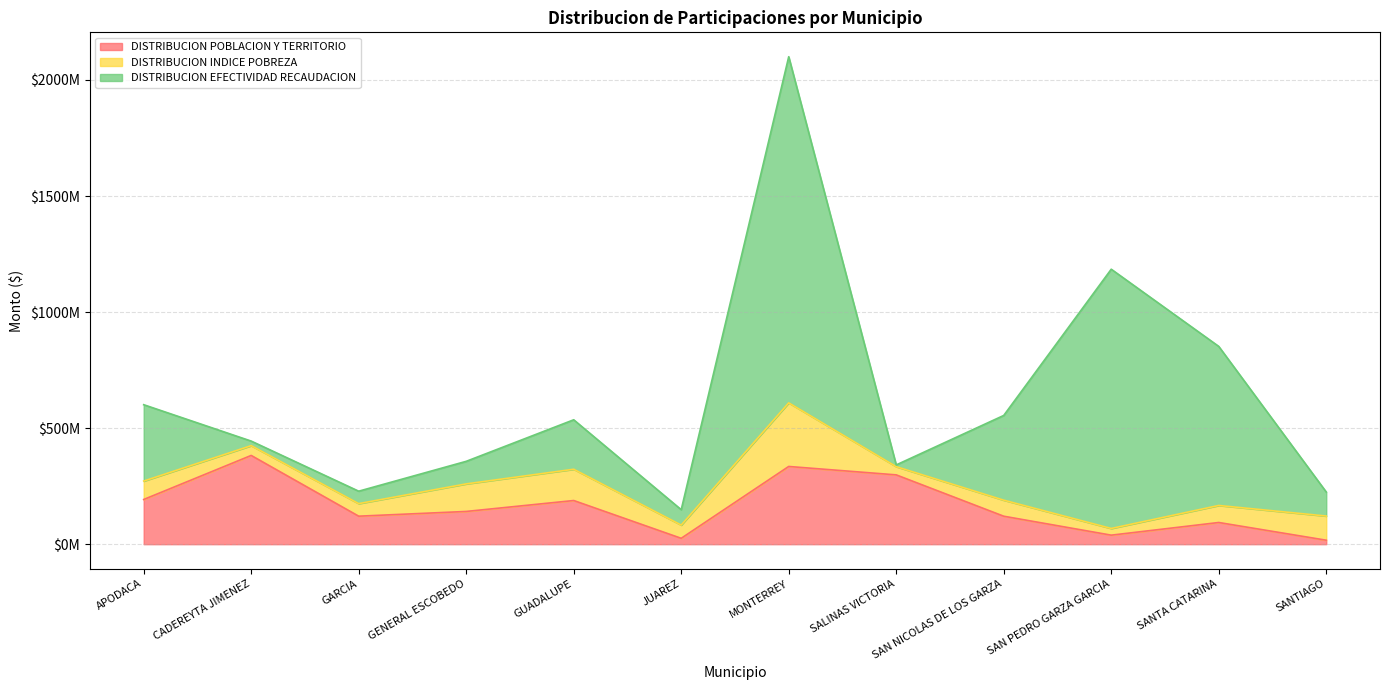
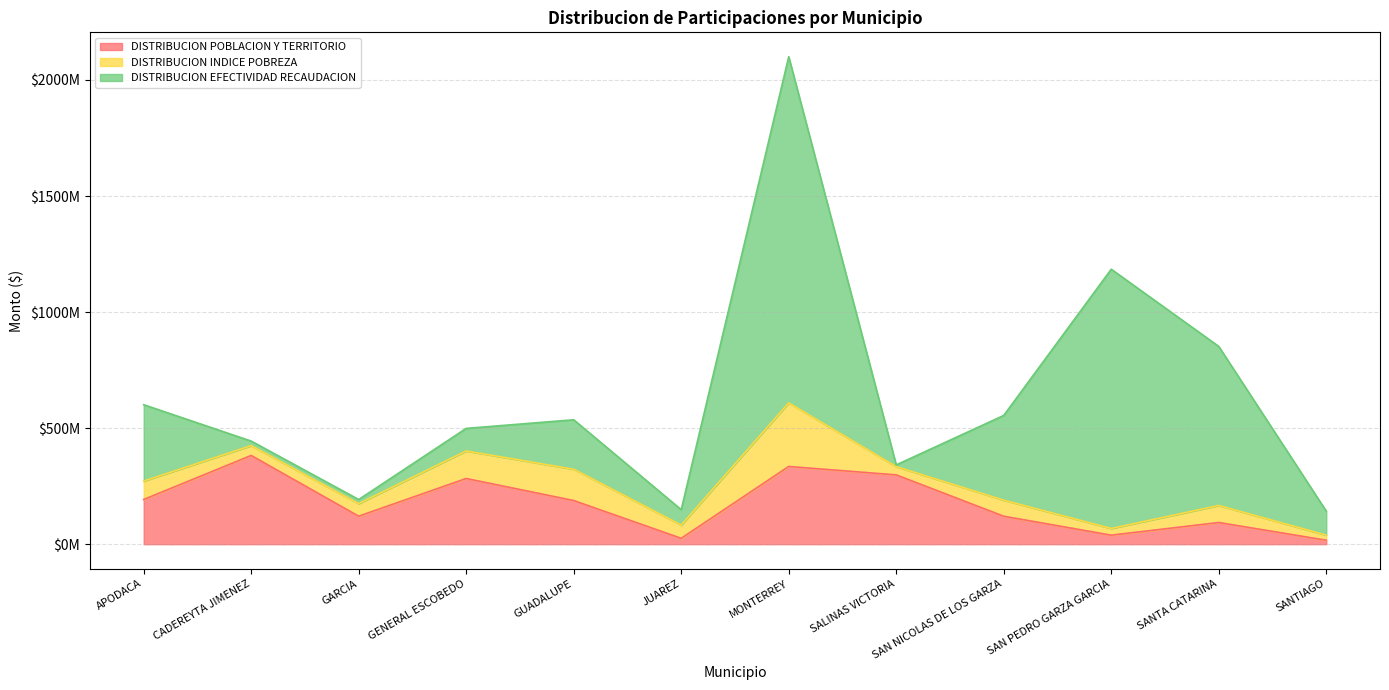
  {
    "DISTRIBUCION POBLACION Y TERRITORIO": {
      "APODACA": "$190000000",
      "CADEREYTA JIMENEZ": "$380000000",
      "GARCIA": "$120000000",
-     "GENERAL ESCOBEDO": "$140000000",
+     "GENERAL ESCOBEDO": "$280000000",
      "GUADALUPE": "$190000000",
      "JUAREZ": "$30000000",
      "MONTERREY": "$330000000",
      "SALINAS VICTORIA": "$300000000",
      "SAN NICOLAS DE LOS GARZA": "$120000000",
      "SAN PEDRO GARZA GARCIA": "$40000000",
      "SANTA CATARINA": "$90000000",
      "SANTIAGO": "$20000000"
    },
    "DISTRIBUCION INDICE POBREZA": {
      "APODACA": "$80000000",
      "CADEREYTA JIMENEZ": "$40000000",
      "GARCIA": "$50000000",
      "GENERAL ESCOBEDO": "$120000000",
      "GUADALUPE": "$130000000",
      "JUAREZ": "$60000000",
      "MONTERREY": "$270000000",
      "SAN NICOLAS DE LOS GARZA": "$70000000",
      "SAN PEDRO GARZA GARCIA": "$30000000",
      "SANTA CATARINA": "$70000000",
-     "SANTIAGO": "$100000000"
+     "SANTIAGO": "$20000000"
    },
    "DISTRIBUCION EFECTIVIDAD RECAUDACION": {
      "APODACA": "$330000000",
      "CADEREYTA JIMENEZ": "$20000000",
-     "GARCIA": "$50000000",
+     "GARCIA": "$20000000",
      "GENERAL ESCOBEDO": "$100000000",
      "GUADALUPE": "$210000000",
      "JUAREZ": "$70000000",
      "MONTERREY": "$1490000000",
      "SAN NICOLAS DE LOS GARZA": "$370000000",
      "SAN PEDRO GARZA GARCIA": "$1120000000",
      "SANTA CATARINA": "$690000000",
      "SANTIAGO": "$100000000"
    }
  }
